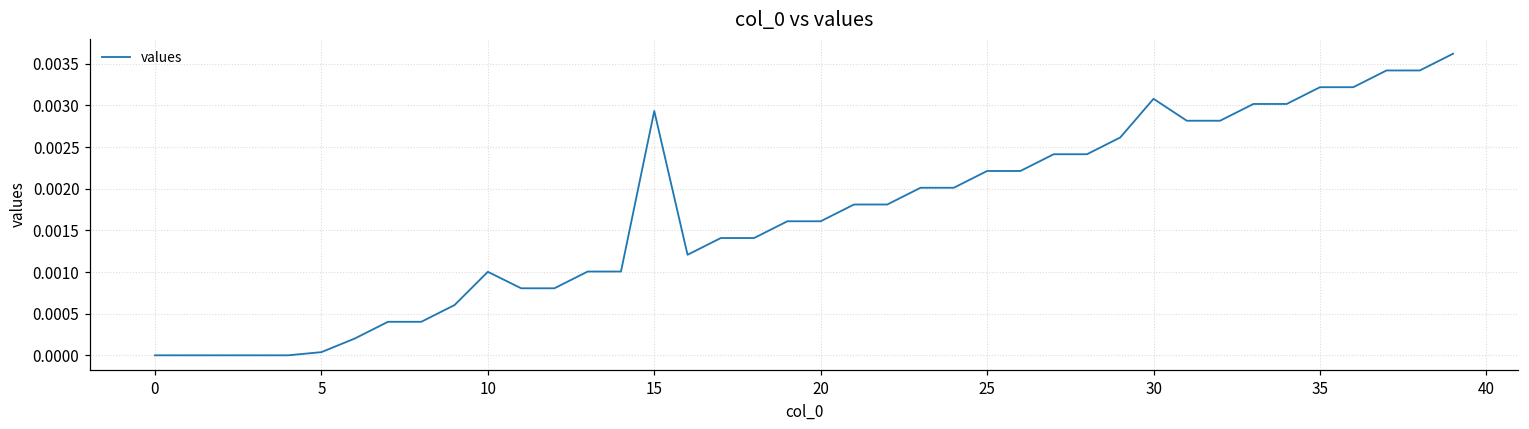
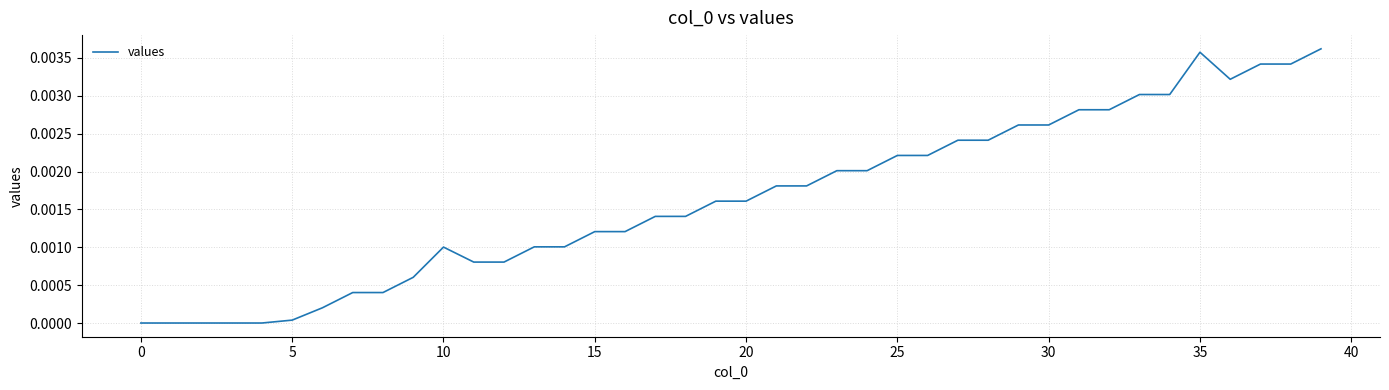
  {
    "0": 0.0000,
    "5": 0.0000,
    "10": 0.0010,
-   "15": 0.0029,
+   "15": 0.0012,
    "20": 0.0016,
    "25": 0.0022,
-   "30": 0.0031,
-   "35": 0.0032
+   "30": 0.0026,
+   "35": 0.0036
  }
